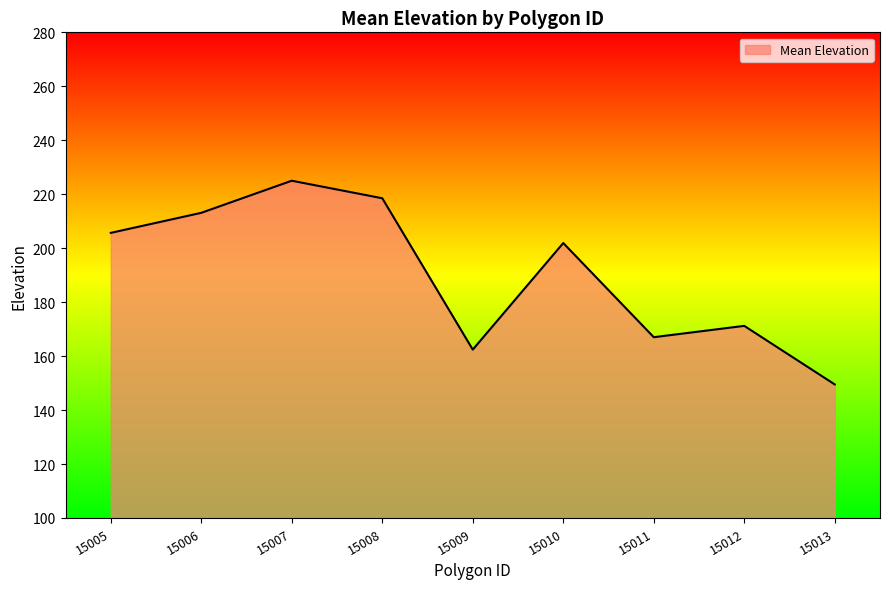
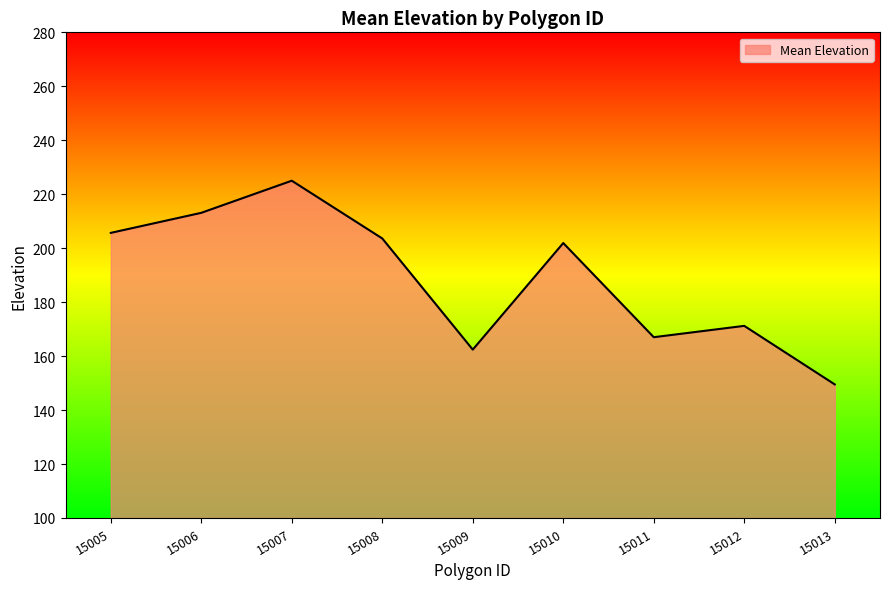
  {
    "15005": 206,
    "15006": 213,
    "15007": 225,
-   "15008": 219,
+   "15008": 204,
    "15009": 162,
    "15010": 202,
    "15011": 167,
    "15012": 171,
    "15013": 150
  }
